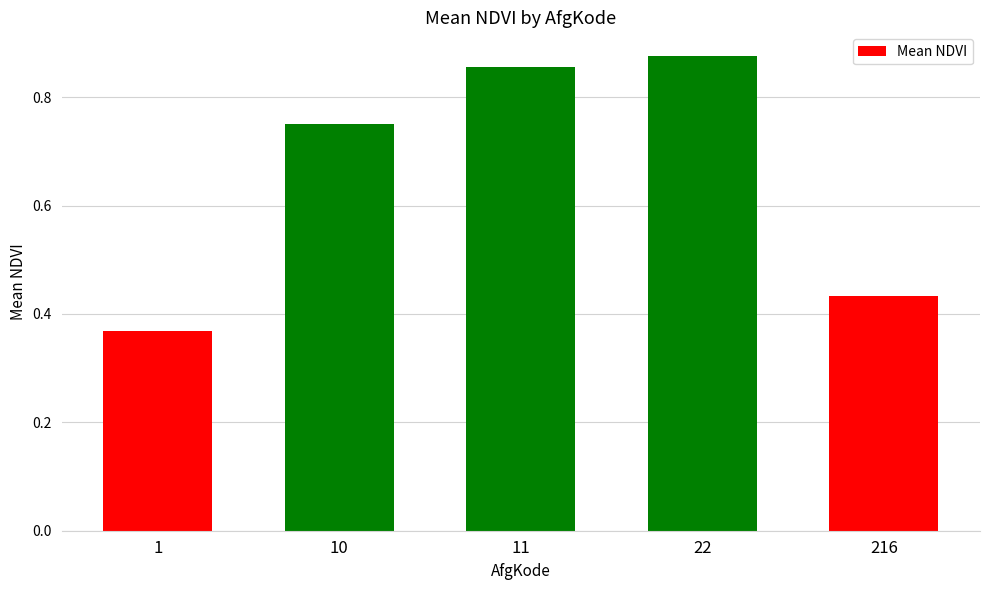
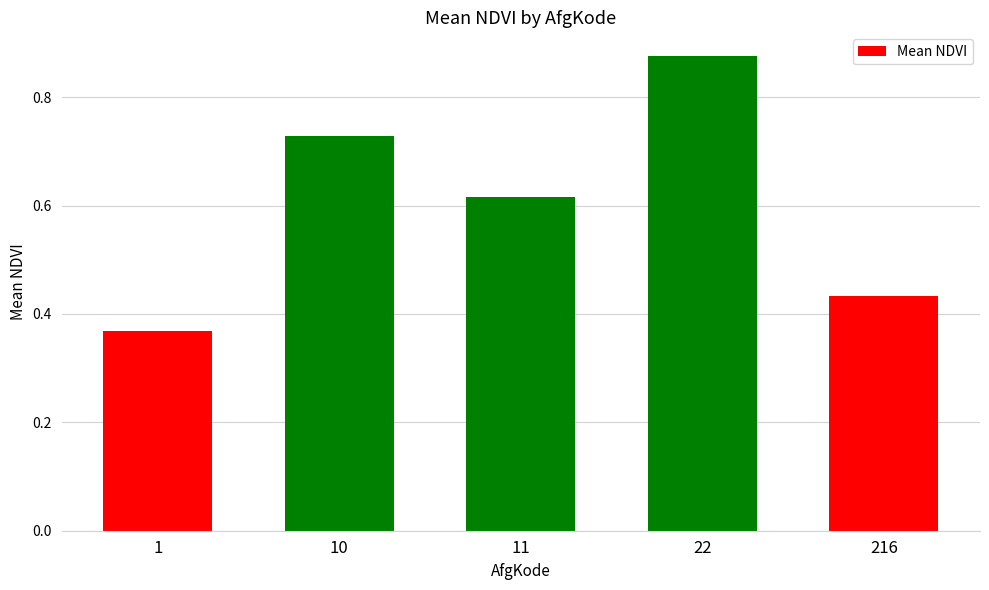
  {
    "1": 0.37,
-   "10": 0.75,
-   "11": 0.86,
+   "10": 0.73,
+   "11": 0.62,
    "22": 0.88,
    "216": 0.43
  }
